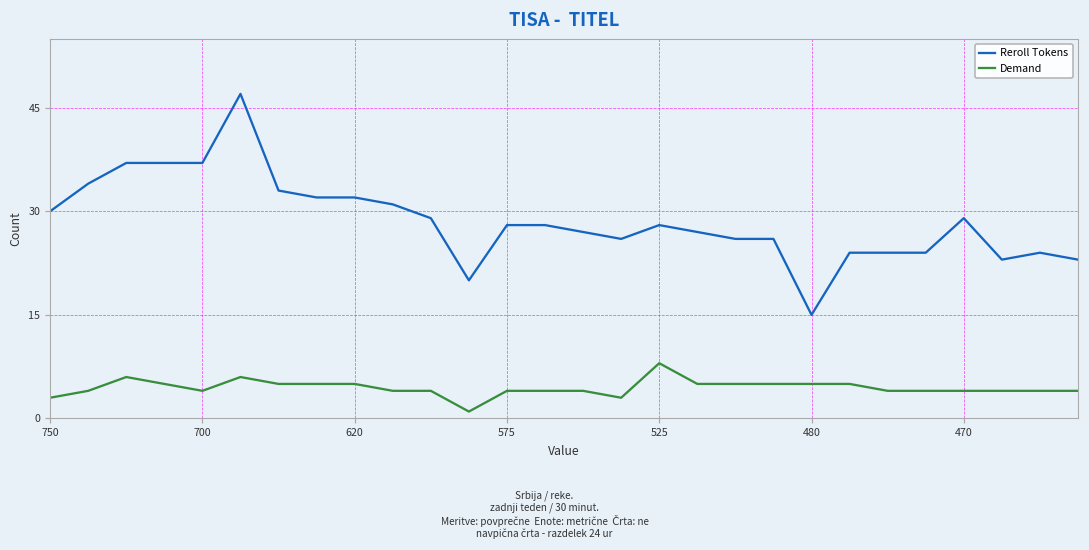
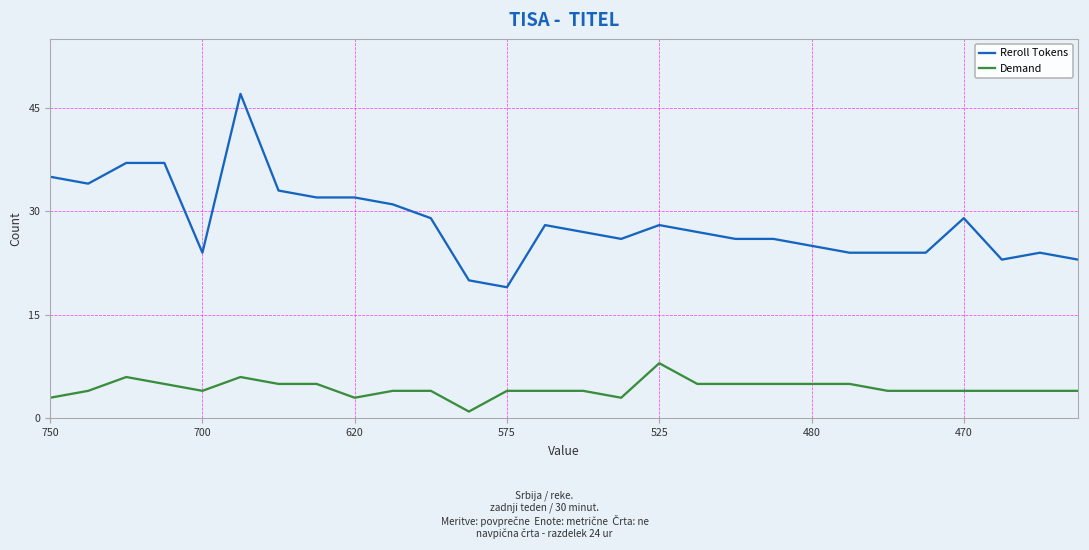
  {
    "Reroll Tokens": {
-     "750": 30,
-     "700": 37,
+     "750": 35,
+     "700": 24,
      "620": 32,
-     "575": 28,
+     "575": 19,
      "525": 28,
-     "480": 15,
+     "480": 25,
      "470": 29
    },
    "Demand": {
      "750": 3,
      "700": 4,
-     "620": 5,
+     "620": 3,
      "575": 4,
      "525": 8,
      "480": 5,
      "470": 4
    }
  }
